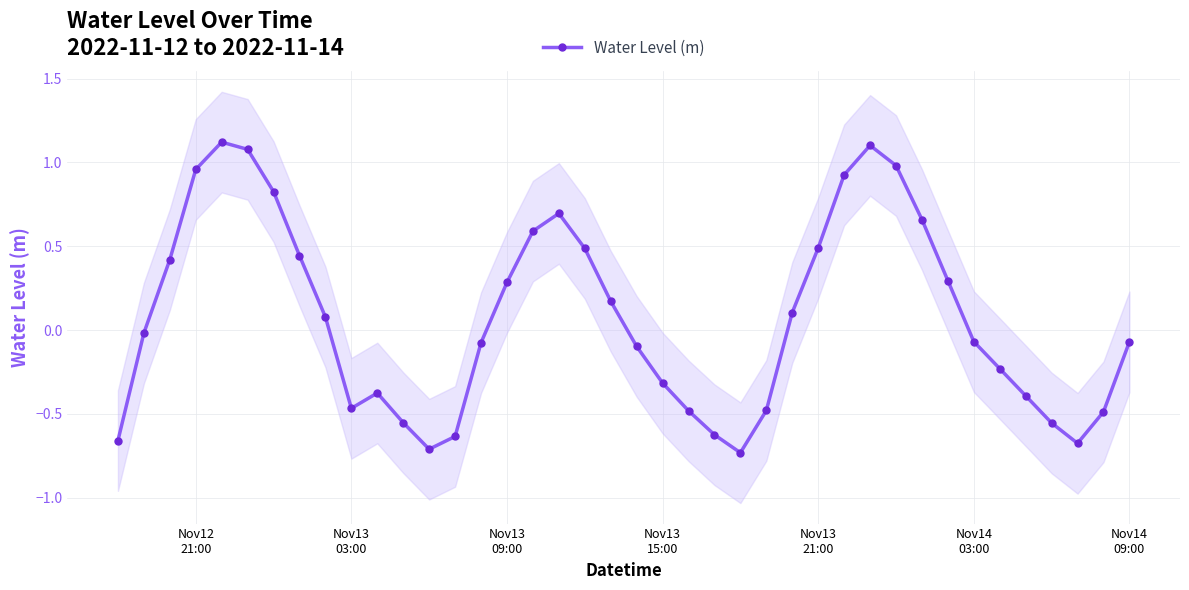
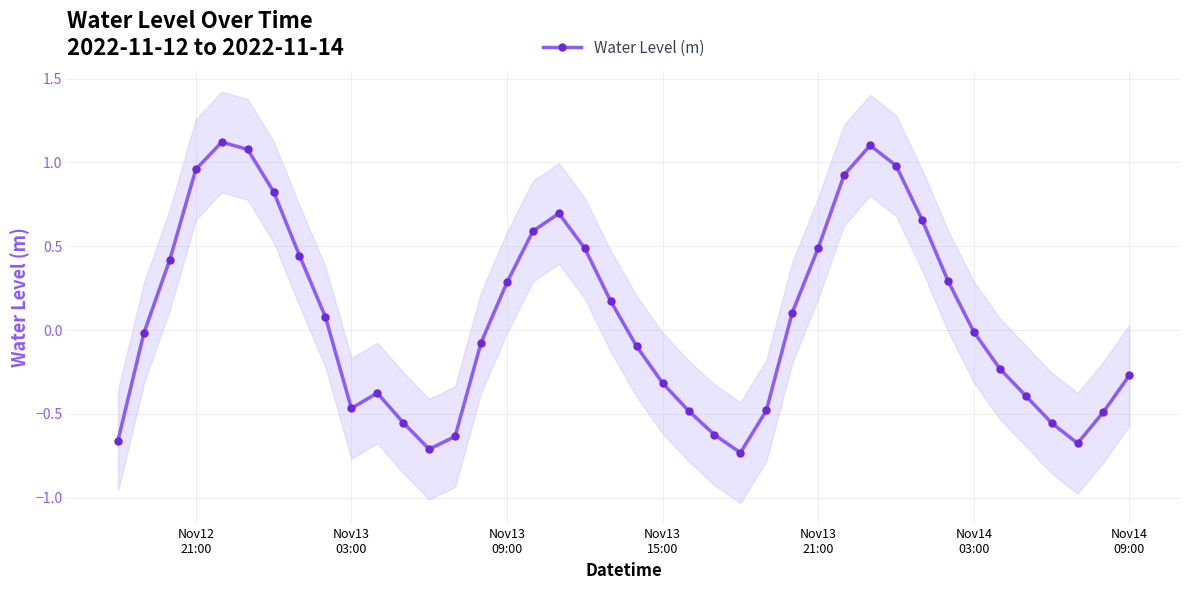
  {
    "Water Level (m)": {
      "Nov12 21:00": 0.96,
      "Nov13 03:00": -0.47,
      "Nov13 09:00": 0.28,
      "Nov13 15:00": -0.32,
      "Nov13 21:00": 0.49,
-     "Nov14 03:00": -0.07,
-     "Nov14 09:00": -0.07
+     "Nov14 03:00": -0.01,
+     "Nov14 09:00": -0.27
    }
  }
